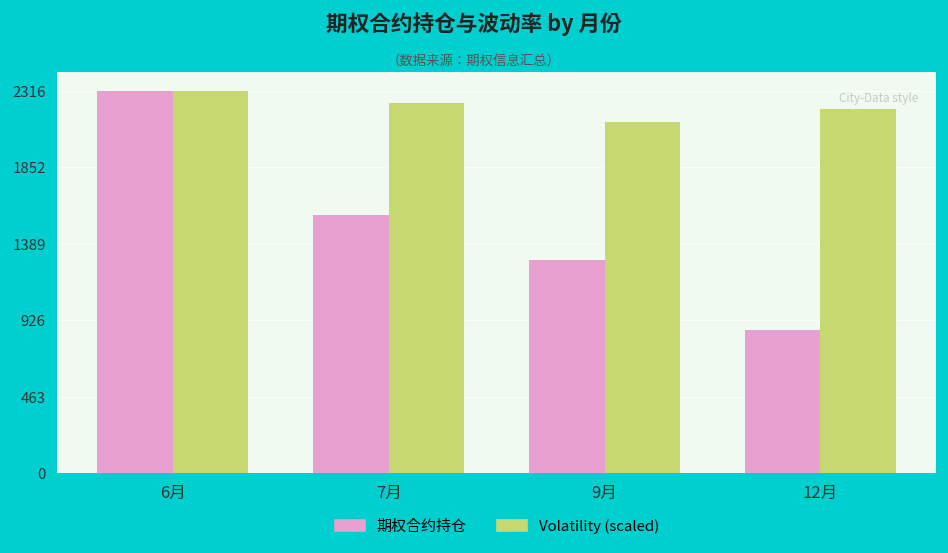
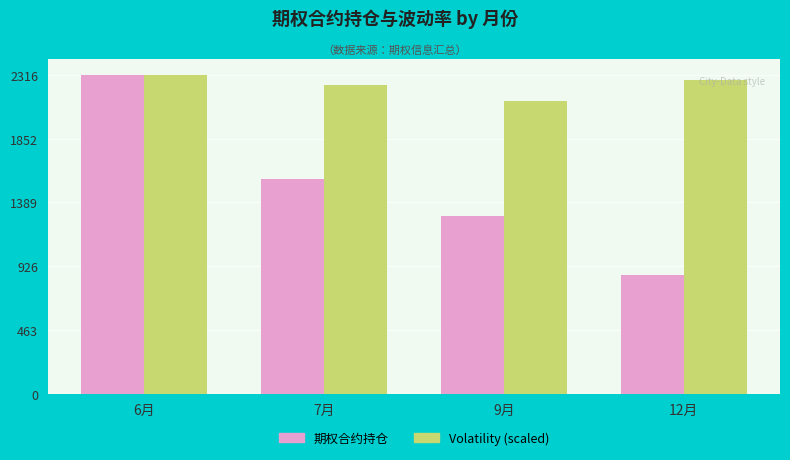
  {
    "期权合约持仓": {
      "6月": 2320,
      "7月": 1560,
      "9月": 1290,
      "12月": 870
    },
    "Volatility (scaled)": {
      "6月": 2320,
      "7月": 2240,
      "9月": 2130,
-     "12月": 2210
+     "12月": 2280
    }
  }
